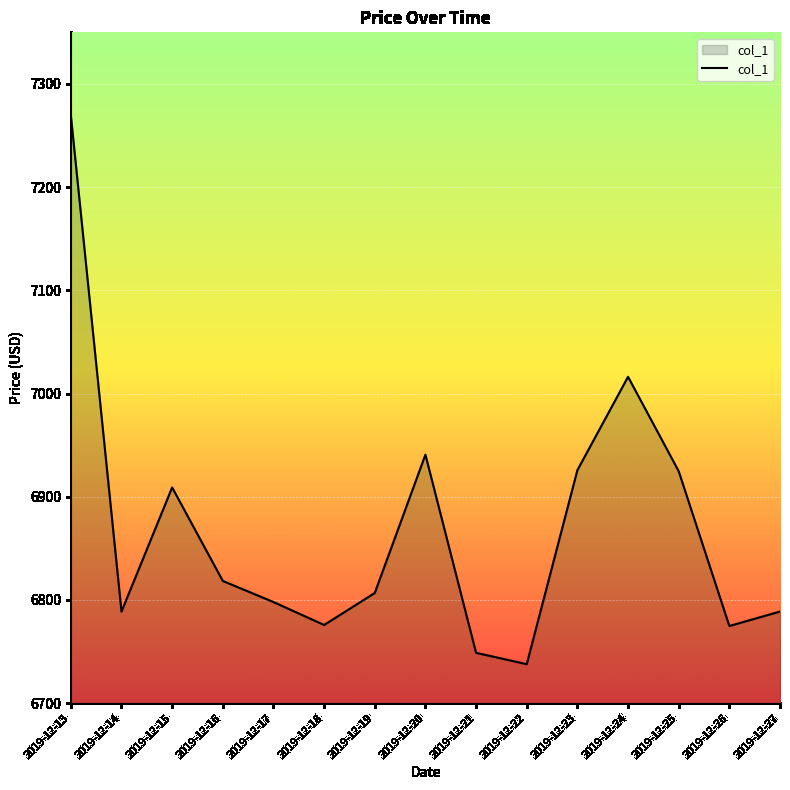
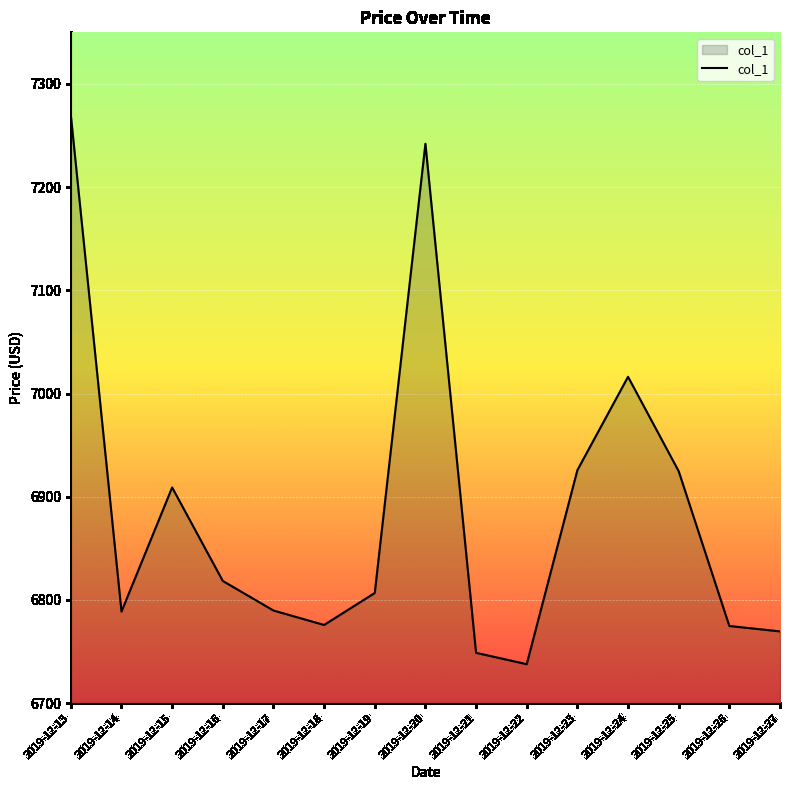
  {
    "2019-12-13": 7270,
    "2019-12-14": 6789,
    "2019-12-15": 6909,
    "2019-12-16": 6818,
-   "2019-12-17": 6798,
+   "2019-12-17": 6790,
    "2019-12-18": 6776,
    "2019-12-19": 6807,
-   "2019-12-20": 6941,
+   "2019-12-20": 7242,
    "2019-12-21": 6749,
    "2019-12-22": 6738,
    "2019-12-23": 6926,
    "2019-12-24": 7016,
    "2019-12-25": 6925,
    "2019-12-26": 6775,
-   "2019-12-27": 6789
+   "2019-12-27": 6769
  }
